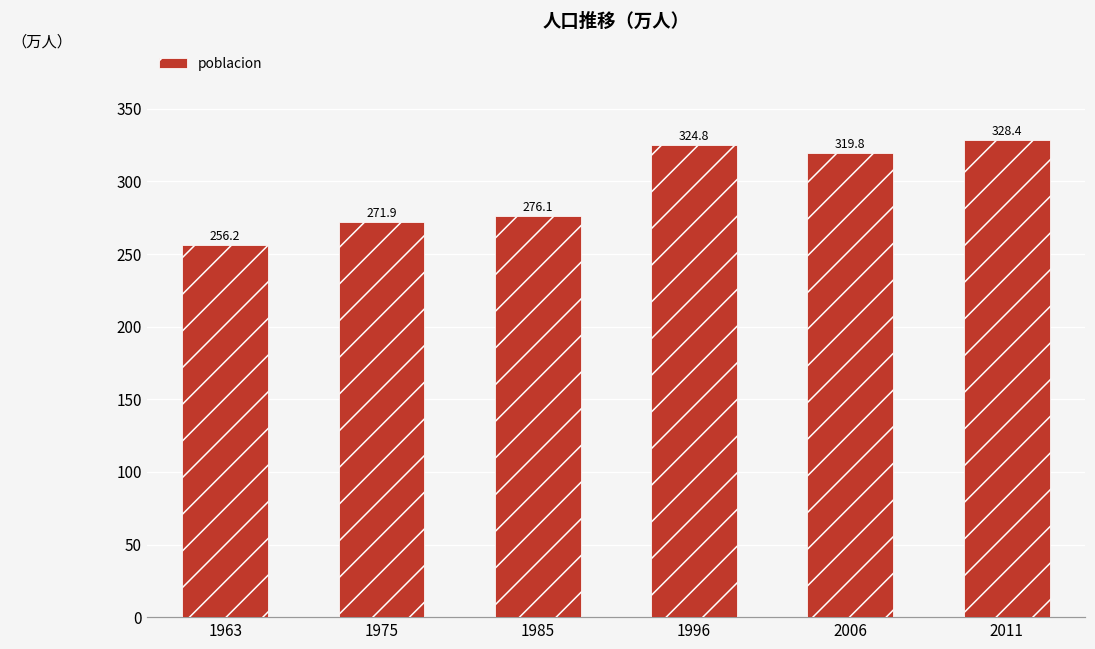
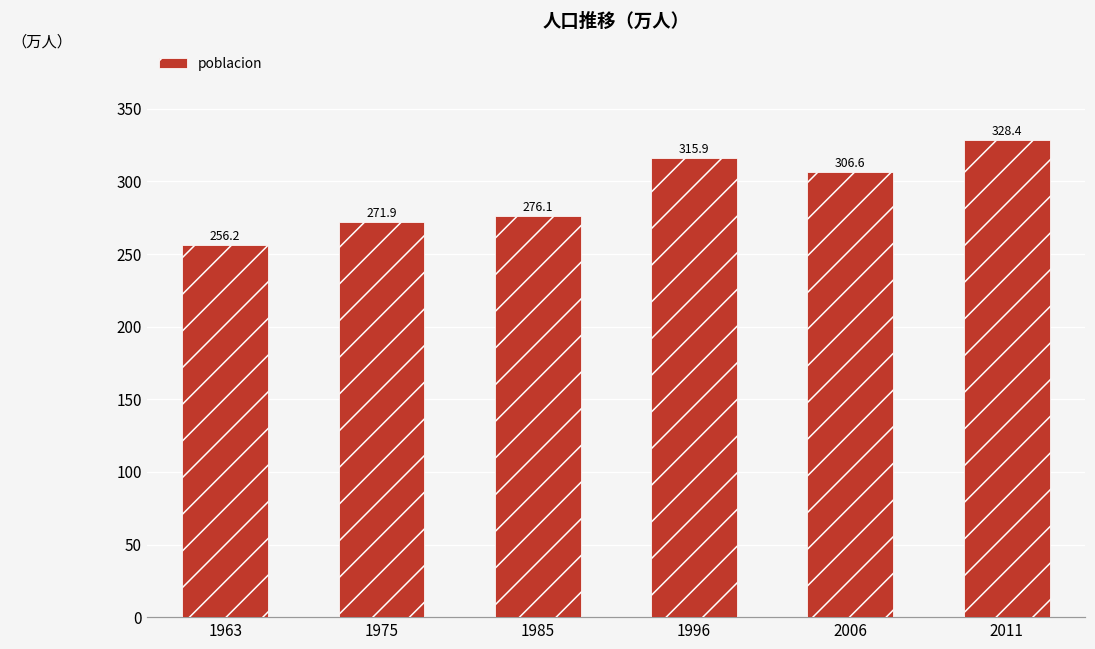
  {
    "1963": 256.2,
    "1975": 271.9,
    "1985": 276.1,
-   "1996": 324.8,
-   "2006": 319.8,
+   "1996": 315.9,
+   "2006": 306.6,
    "2011": 328.4
  }
